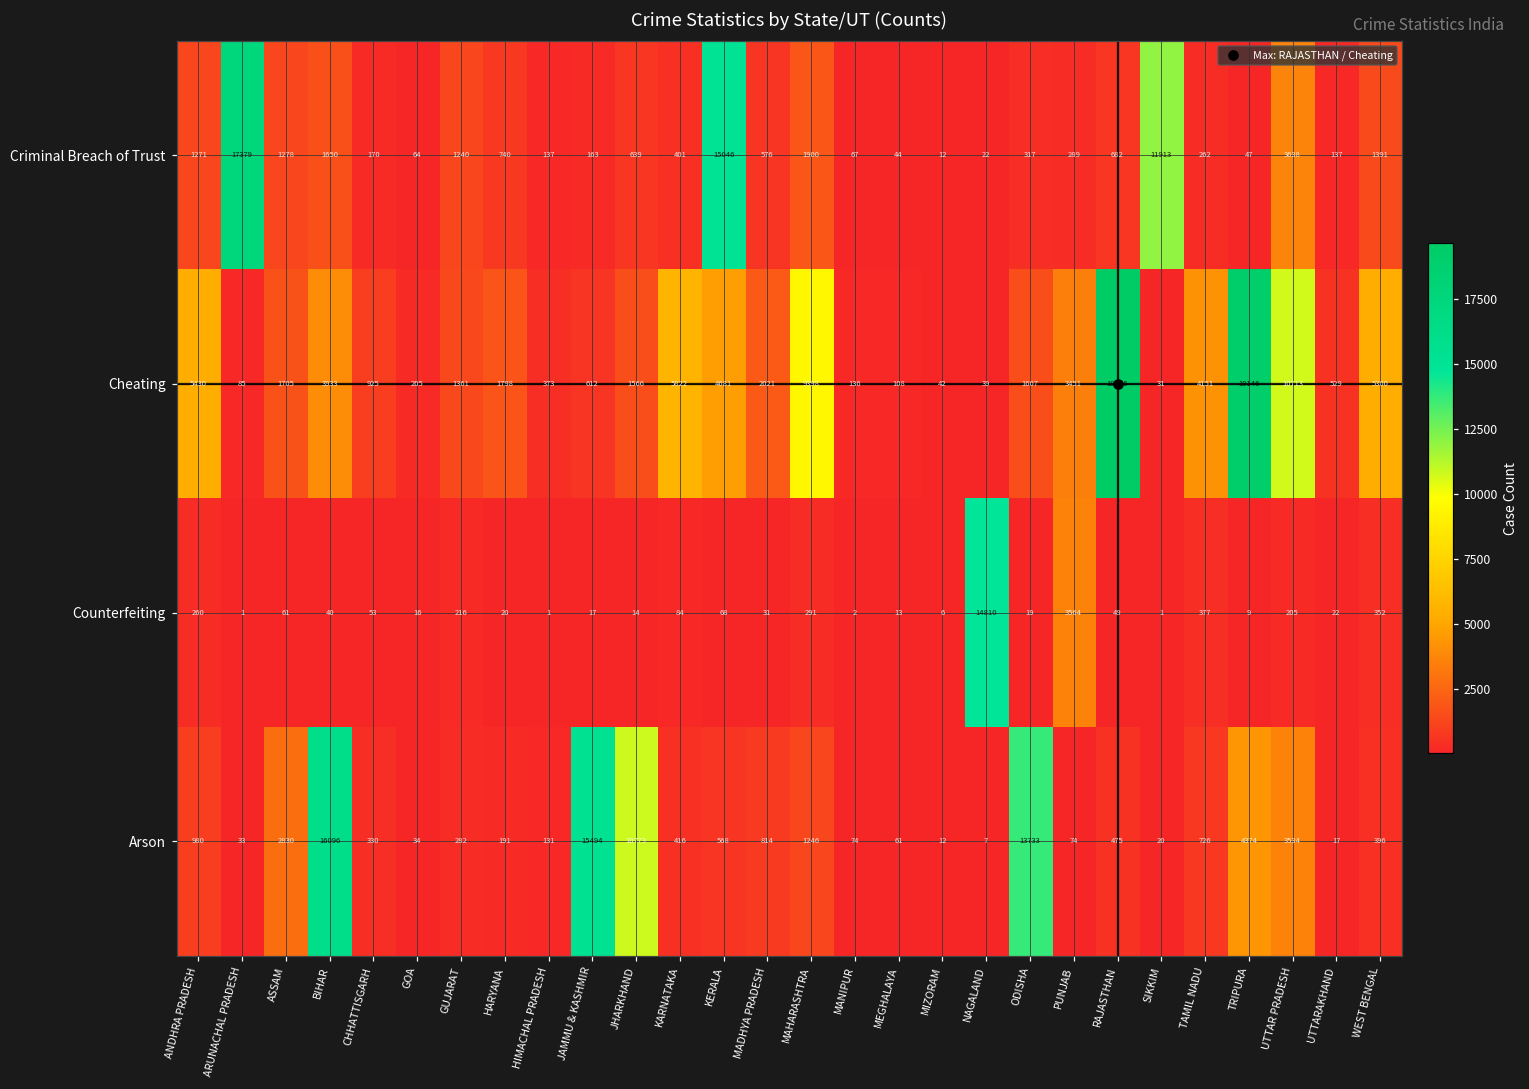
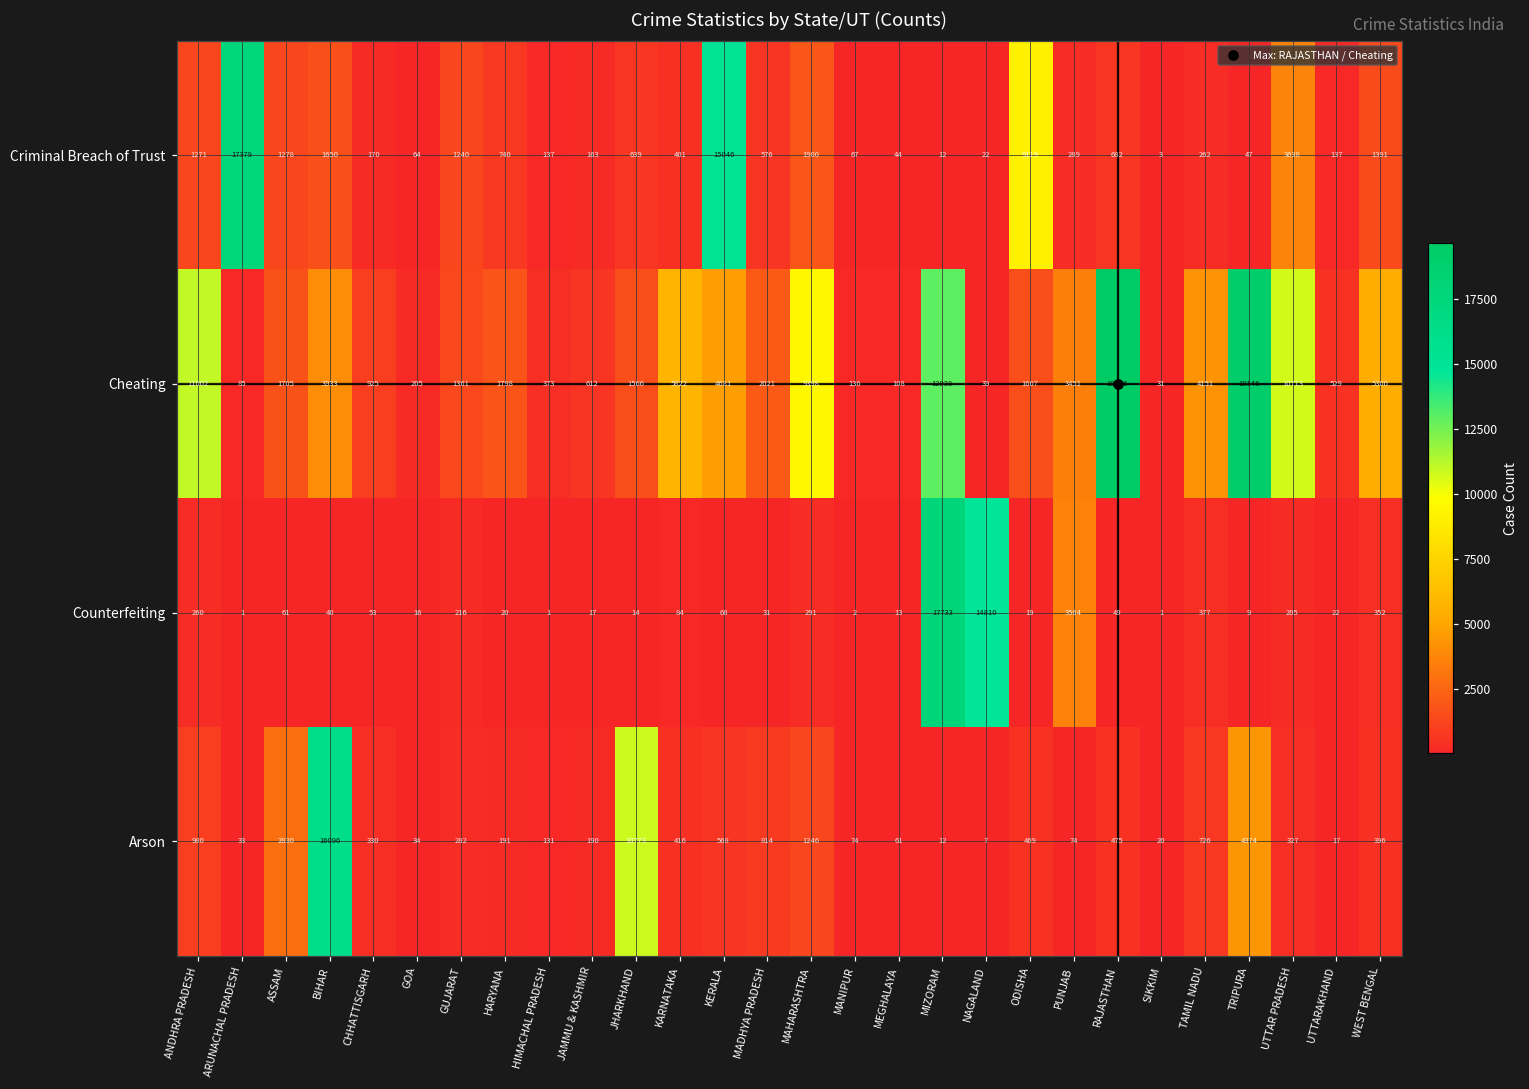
  {
    "Criminal Breach of Trust": {
      "ANDHRA PRADESH": 1271,
      "ARUNACHAL PRADESH": 17379,
      "ASSAM": 1278,
      "BIHAR": 1650,
      "CHHATTISGARH": 170,
      "GOA": 64,
      "GUJARAT": 1240,
      "HARYANA": 740,
      "HIMACHAL PRADESH": 137,
      "JAMMU & KASHMIR": 163,
      "JHARKHAND": 639,
      "KARNATAKA": 401,
      "KERALA": 15046,
      "MADHYA PRADESH": 576,
      "MAHARASHTRA": 1900,
      "MANIPUR": 67,
      "MEGHALAYA": 44,
      "MIZORAM": 12,
      "NAGALAND": 22,
-     "ODISHA": 317,
+     "ODISHA": 9119,
      "PUNJAB": 289,
      "RAJASTHAN": 682,
-     "SIKKIM": 11913,
+     "SIKKIM": 3,
      "TAMIL NADU": 262,
      "TRIPURA": 47,
      "UTTAR PRADESH": 3638,
      "UTTARAKHAND": 137,
      "WEST BENGAL": 1391
    },
    "Cheating": {
-     "ANDHRA PRADESH": 5430,
+     "ANDHRA PRADESH": 11002,
      "ARUNACHAL PRADESH": 85,
      "ASSAM": 1705,
      "BIHAR": 3933,
      "CHHATTISGARH": 925,
      "GOA": 205,
      "GUJARAT": 1361,
      "HARYANA": 1798,
      "HIMACHAL PRADESH": 373,
      "JAMMU & KASHMIR": 612,
      "JHARKHAND": 1566,
      "KARNATAKA": 5822,
      "KERALA": 4681,
      "MADHYA PRADESH": 2021,
      "MAHARASHTRA": 9398,
      "MANIPUR": 136,
      "MEGHALAYA": 108,
-     "MIZORAM": 42,
+     "MIZORAM": 12938,
      "NAGALAND": 39,
      "ODISHA": 1607,
      "PUNJAB": 3451,
      "SIKKIM": 31,
      "TAMIL NADU": 4151,
      "TRIPURA": 19146,
      "UTTAR PRADESH": 10713,
      "UTTARAKHAND": 529,
      "WEST BENGAL": 5300
    },
    "Counterfeiting": {
      "ANDHRA PRADESH": 260,
      "ARUNACHAL PRADESH": 1,
      "ASSAM": 61,
      "BIHAR": 40,
      "CHHATTISGARH": 53,
      "GOA": 16,
      "GUJARAT": 216,
      "HARYANA": 20,
      "HIMACHAL PRADESH": 1,
      "JAMMU & KASHMIR": 17,
      "JHARKHAND": 14,
      "KARNATAKA": 84,
      "KERALA": 68,
      "MADHYA PRADESH": 31,
      "MAHARASHTRA": 291,
      "MANIPUR": 2,
      "MEGHALAYA": 13,
-     "MIZORAM": 6,
+     "MIZORAM": 17733,
      "NAGALAND": 14810,
      "ODISHA": 19,
      "PUNJAB": 3564,
      "RAJASTHAN": 49,
      "SIKKIM": 1,
      "TAMIL NADU": 377,
      "TRIPURA": 9,
      "UTTAR PRADESH": 205,
      "UTTARAKHAND": 22,
      "WEST BENGAL": 352
    },
    "Arson": {
      "ANDHRA PRADESH": 980,
      "ARUNACHAL PRADESH": 33,
      "ASSAM": 2830,
      "BIHAR": 16096,
      "CHHATTISGARH": 330,
      "GOA": 34,
      "GUJARAT": 282,
      "HARYANA": 191,
      "HIMACHAL PRADESH": 131,
-     "JAMMU & KASHMIR": 15494,
+     "JAMMU & KASHMIR": 190,
      "JHARKHAND": 10773,
      "KARNATAKA": 416,
      "KERALA": 568,
      "MADHYA PRADESH": 814,
      "MAHARASHTRA": 1246,
      "MANIPUR": 74,
      "MEGHALAYA": 61,
      "MIZORAM": 12,
      "NAGALAND": 7,
-     "ODISHA": 13733,
+     "ODISHA": 469,
      "PUNJAB": 74,
      "RAJASTHAN": 475,
      "SIKKIM": 20,
      "TAMIL NADU": 726,
      "TRIPURA": 4374,
-     "UTTAR PRADESH": 3534,
+     "UTTAR PRADESH": 327,
      "UTTARAKHAND": 17,
      "WEST BENGAL": 396
    }
  }
